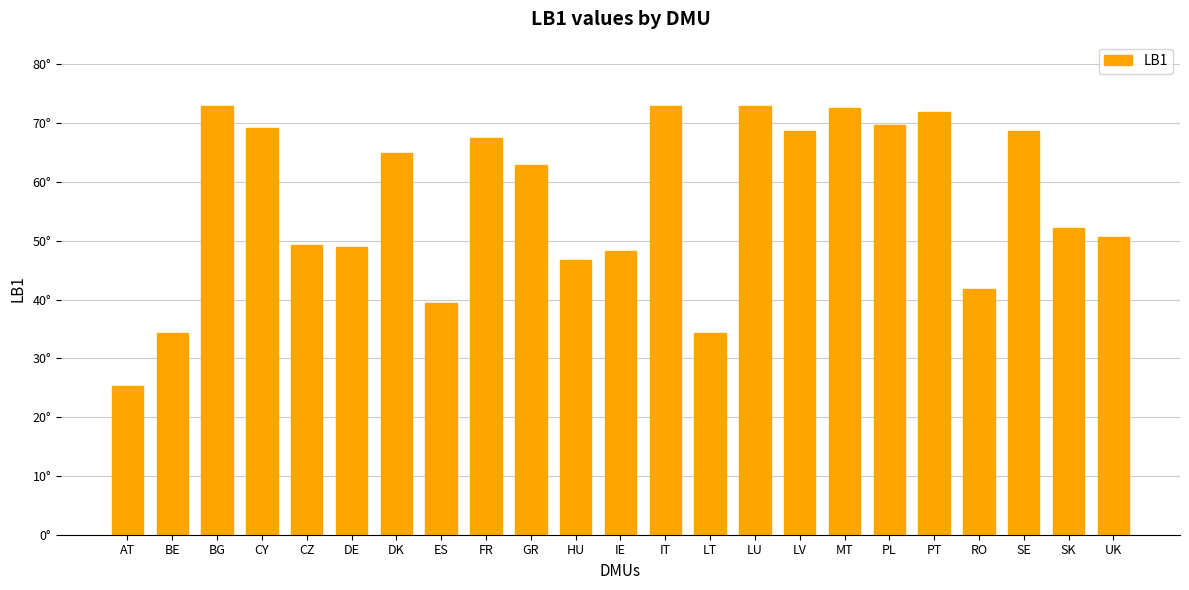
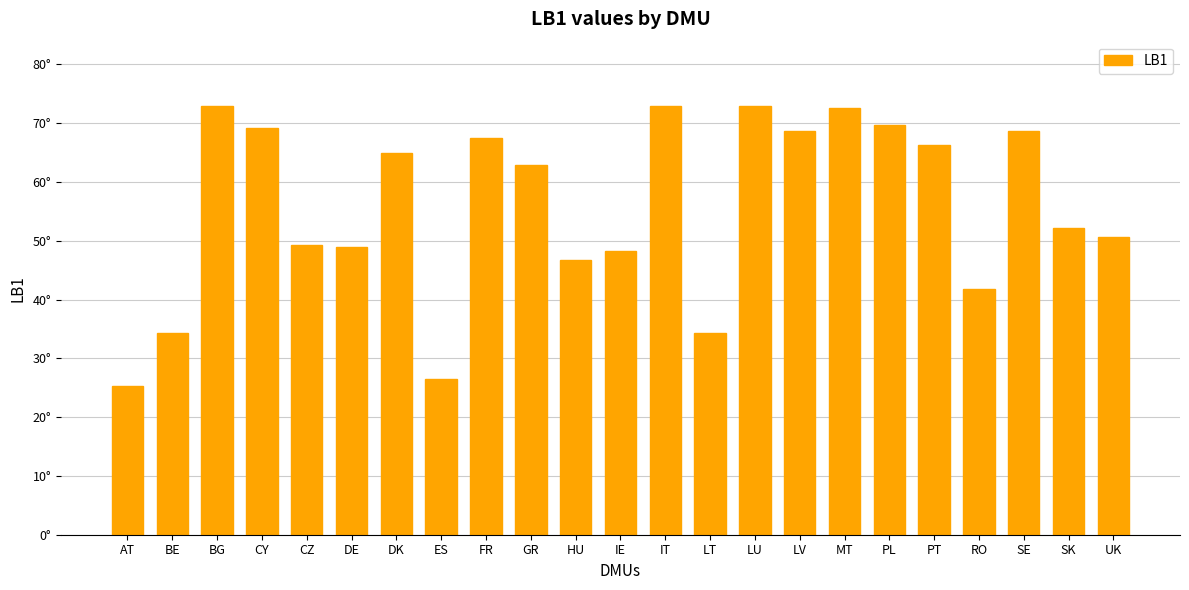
  {
    "AT": "25°",
    "BE": "34°",
    "BG": "73°",
    "CY": "69°",
    "CZ": "49°",
    "DE": "49°",
    "DK": "65°",
-   "ES": "39°",
+   "ES": "27°",
    "FR": "67°",
    "GR": "63°",
    "HU": "47°",
    "IE": "48°",
    "IT": "73°",
    "LT": "34°",
    "LU": "73°",
    "LV": "69°",
    "MT": "73°",
    "PL": "70°",
-   "PT": "72°",
+   "PT": "66°",
    "RO": "42°",
    "SE": "69°",
    "SK": "52°",
    "UK": "51°"
  }
